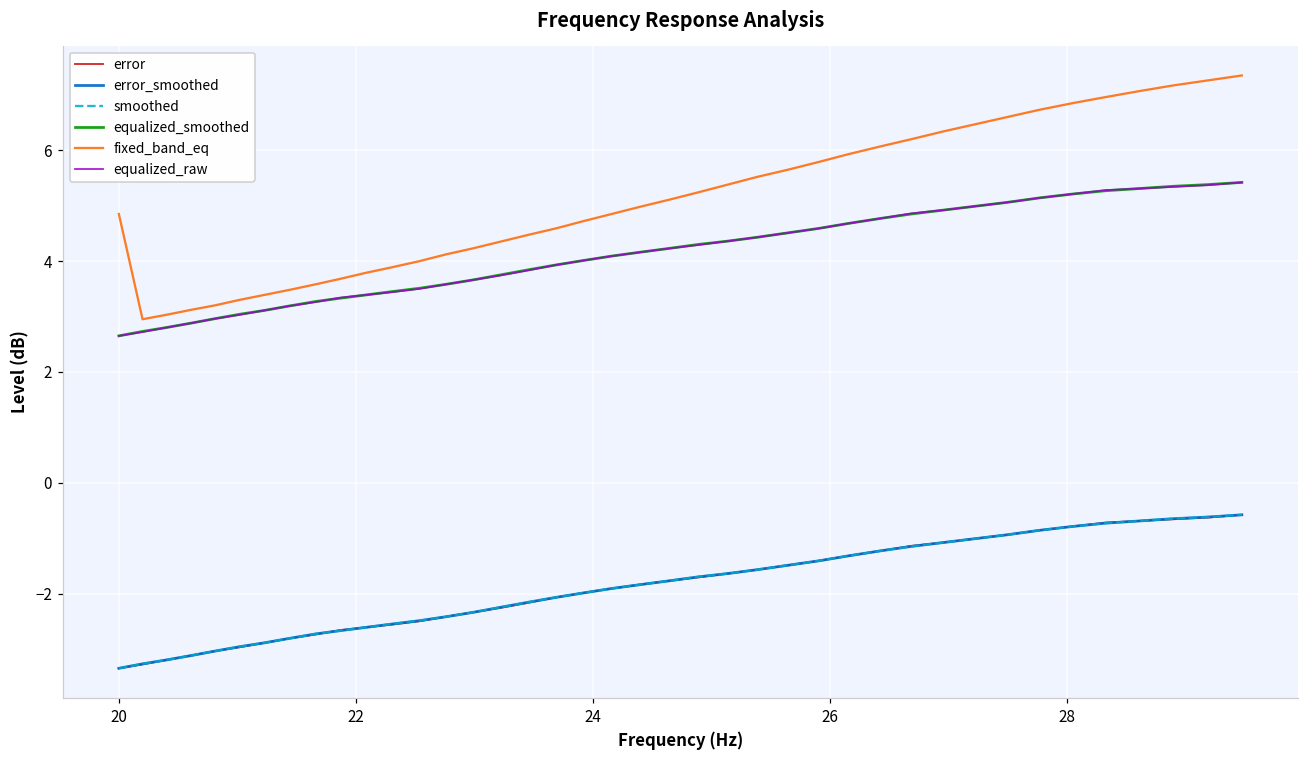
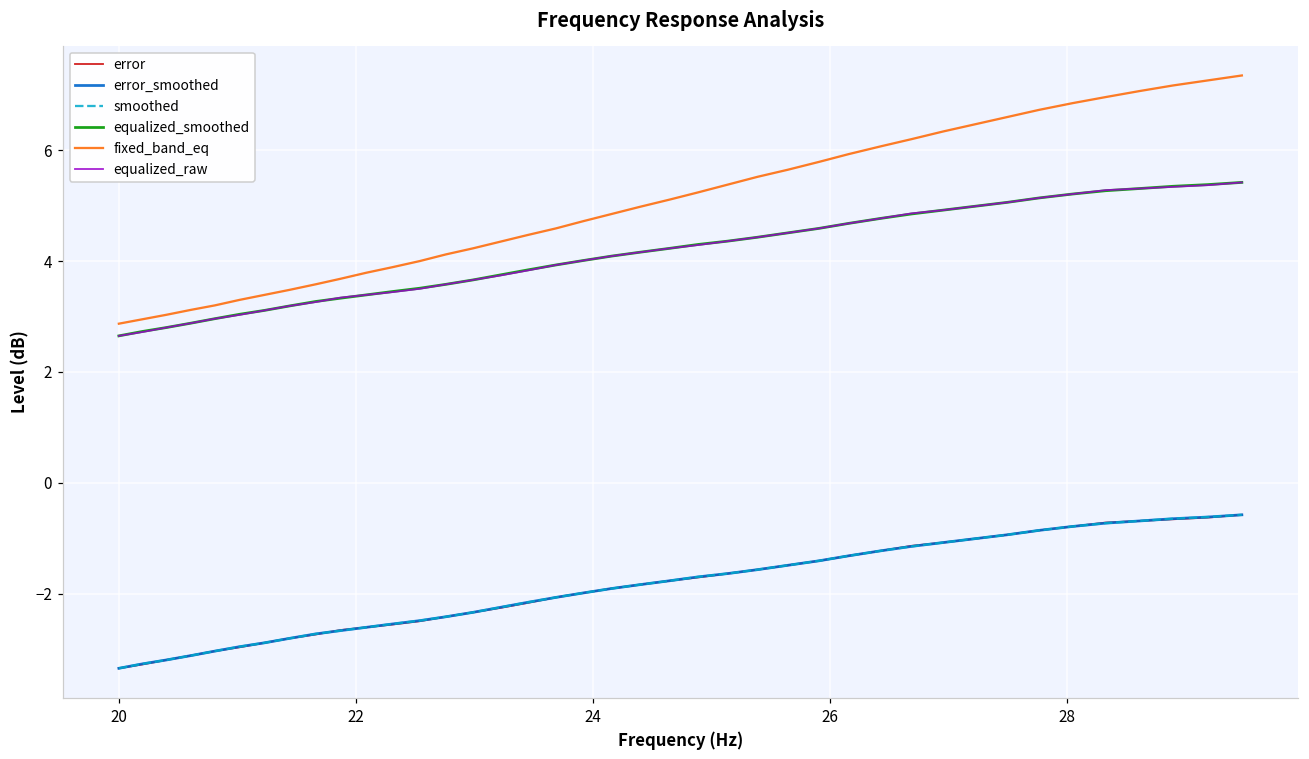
  {
    "fixed_band_eq": {
-     "20": 4.9
+     "20": 2.9
    }
  }
